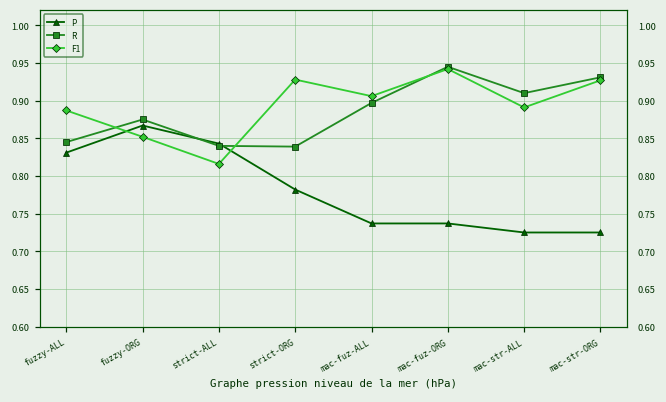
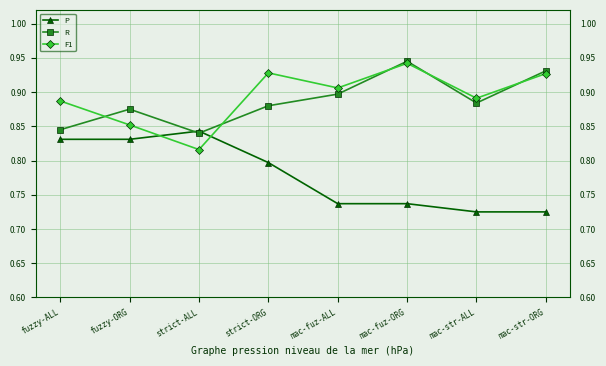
  {
    "P": {
      "fuzzy-ALL": 0.83,
-     "fuzzy-ORG": 0.87,
-     "strict-ORG": 0.78,
+     "fuzzy-ORG": 0.83,
+     "strict-ORG": 0.80,
      "mac-fuz-ALL": 0.74,
      "mac-fuz-ORG": 0.74,
      "mac-str-ALL": 0.73,
      "mac-str-ORG": 0.73
    },
    "R": {
      "fuzzy-ALL": 0.85,
      "fuzzy-ORG": 0.88,
-     "strict-ORG": 0.84,
+     "strict-ORG": 0.88,
      "mac-fuz-ALL": 0.90,
-     "mac-str-ALL": 0.91,
+     "mac-str-ALL": 0.88,
      "mac-str-ORG": 0.93
    },
    "F1": {
      "fuzzy-ALL": 0.89,
      "fuzzy-ORG": 0.85,
      "strict-ALL": 0.82,
      "strict-ORG": 0.93,
      "mac-fuz-ALL": 0.91,
      "mac-str-ALL": 0.89,
      "mac-str-ORG": 0.93
    }
  }
